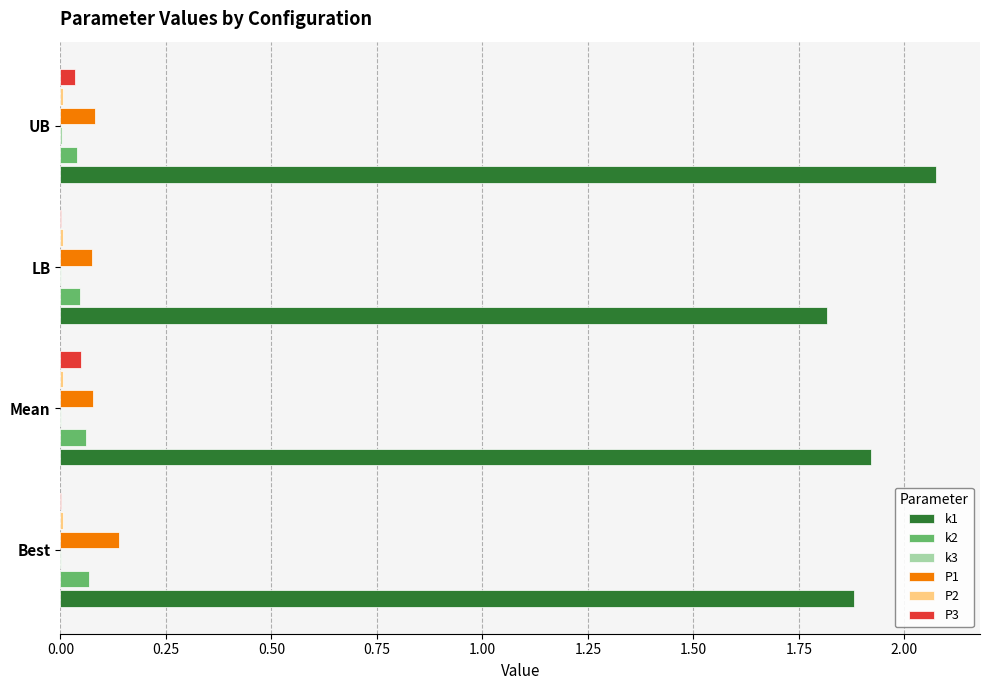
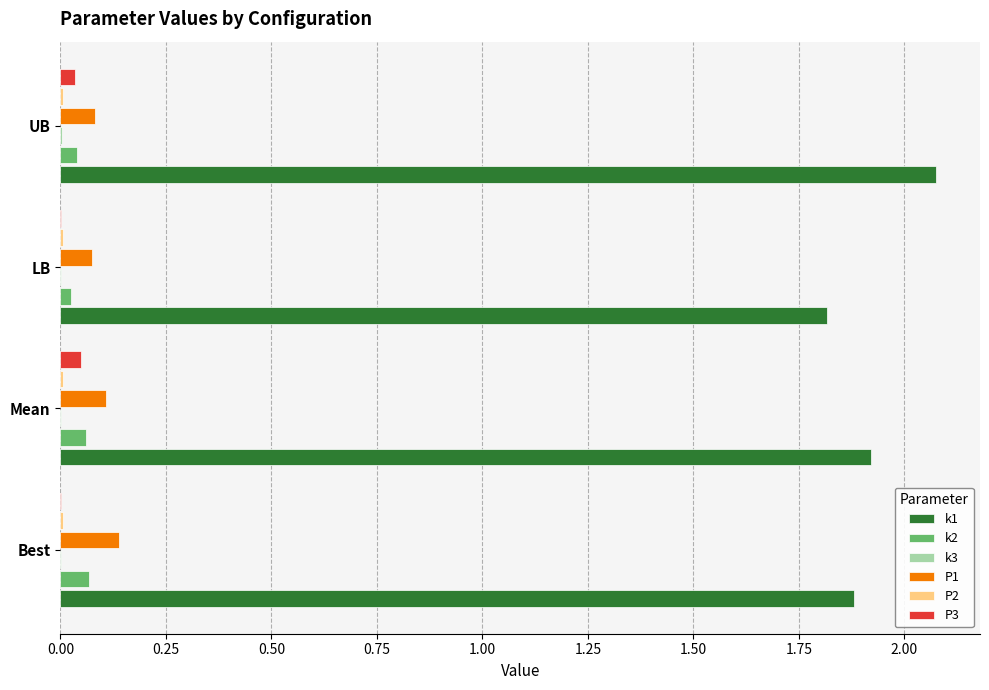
  {
    "k1": {
      "UB": 2.08,
      "LB": 1.82,
      "Mean": 1.92,
      "Best": 1.88
    },
    "k2": {
      "UB": 0.04,
-     "LB": 0.05,
+     "LB": 0.03,
      "Mean": 0.06,
      "Best": 0.07
    },
    "P1": {
      "UB": 0.08,
      "LB": 0.07,
-     "Mean": 0.08,
+     "Mean": 0.11,
      "Best": 0.14
    },
    "P2": {
      "UB": 0.01,
      "LB": 0.01,
      "Mean": 0.01,
      "Best": 0.01
    },
    "P3": {
      "UB": 0.04,
      "Mean": 0.05
    }
  }
